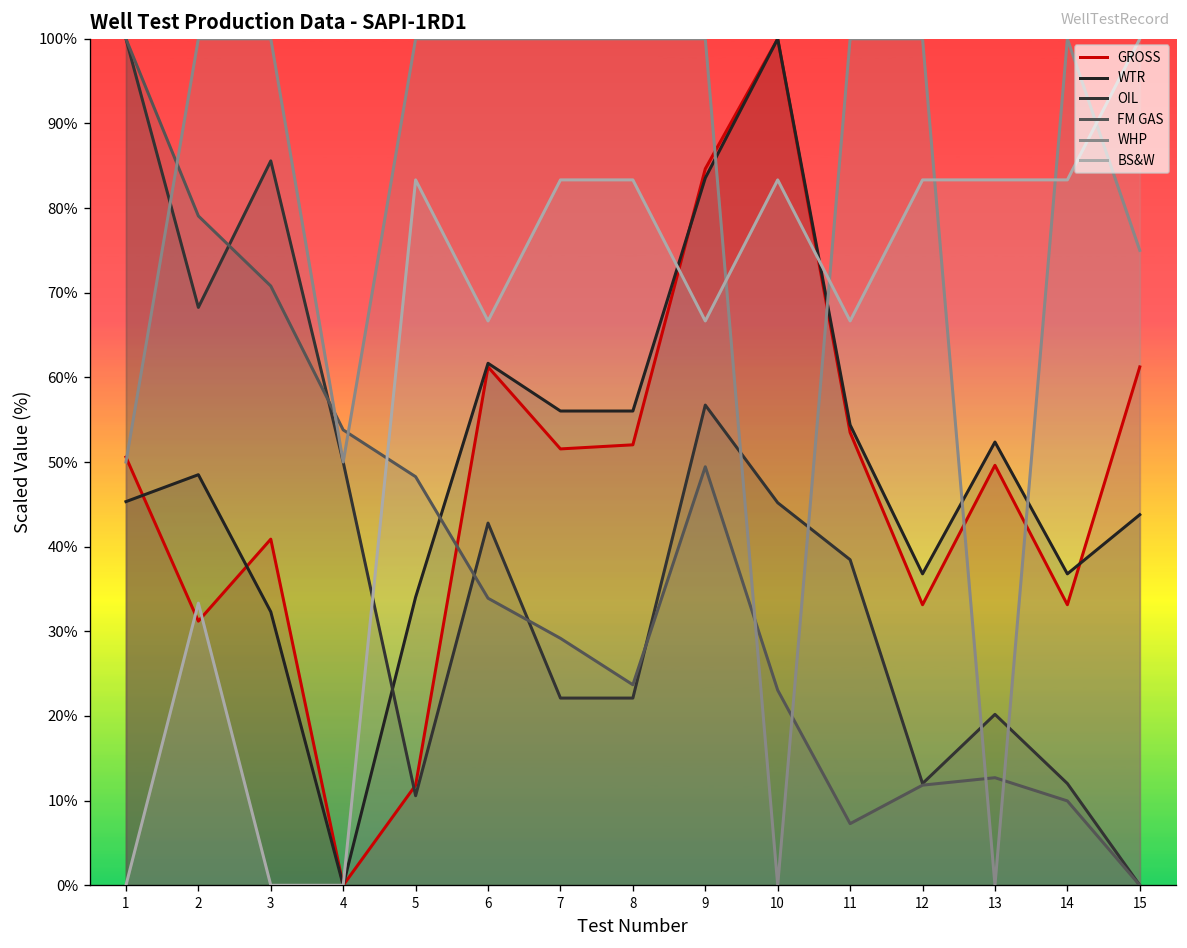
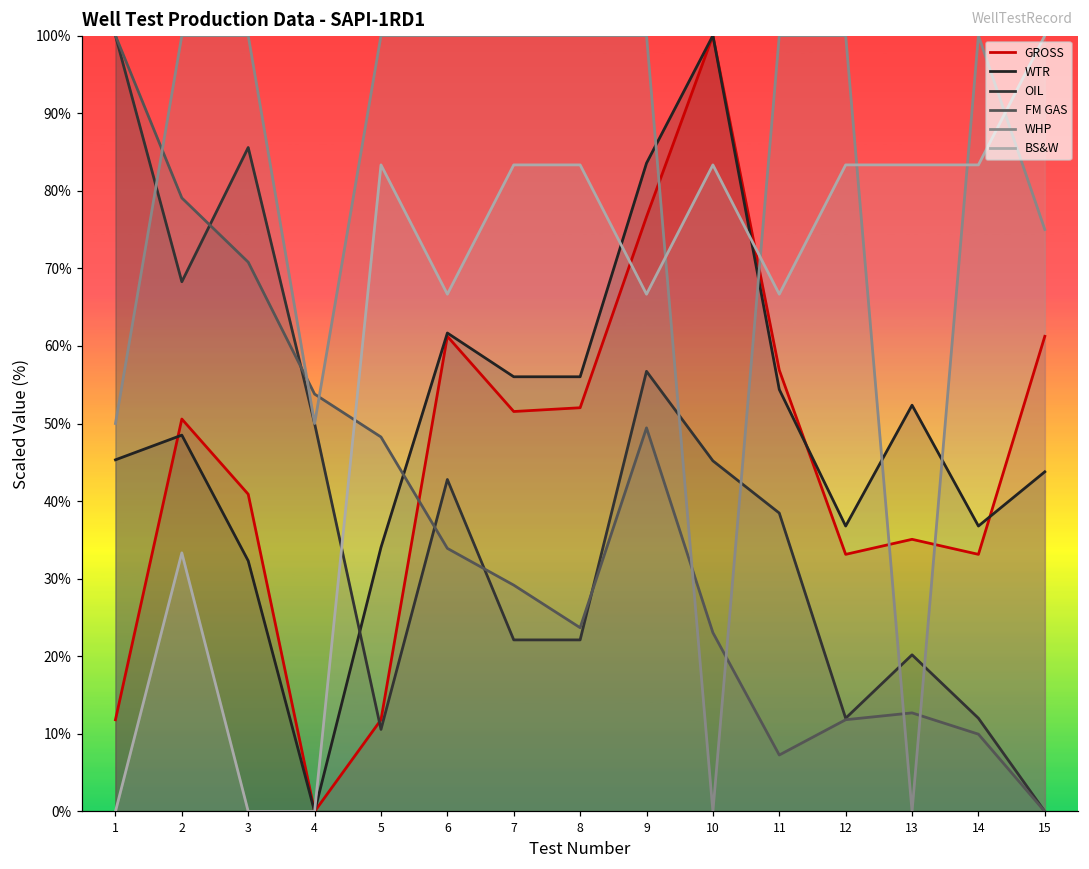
  {
    "GROSS": {
-     "1": "51%",
-     "2": "31%",
+     "1": "12%",
+     "2": "51%",
      "3": "41%",
      "5": "12%",
      "6": "61%",
      "7": "52%",
      "8": "52%",
-     "9": "85%",
-     "11": "53%",
+     "9": "77%",
+     "11": "57%",
      "12": "33%",
-     "13": "50%",
+     "13": "35%",
      "14": "33%",
      "15": "61%"
    }
  }
